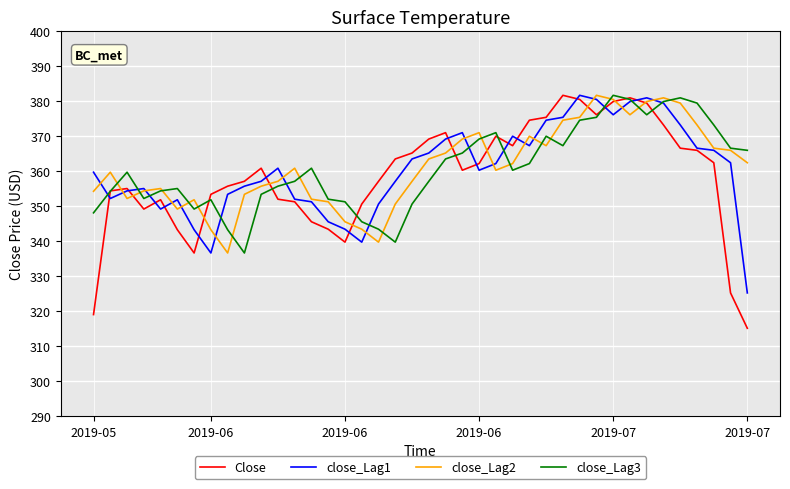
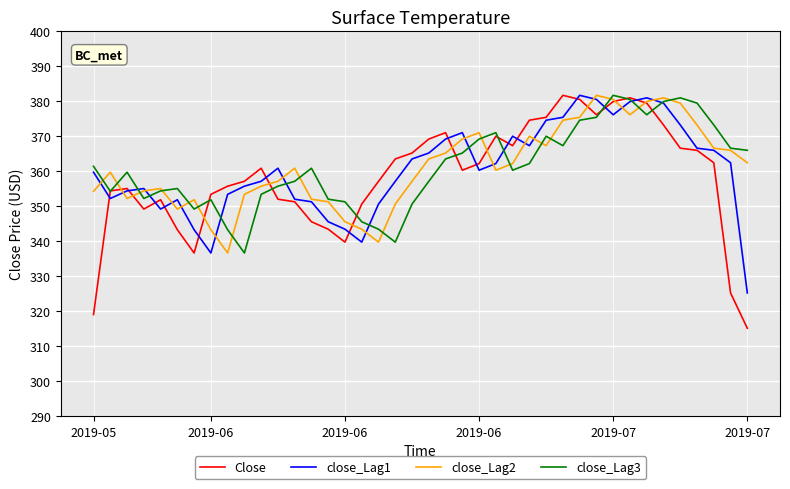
  {
    "Close": {
      "2019-05": 319
    },
    "close_Lag1": {
      "2019-05": 360
    },
    "close_Lag2": {
      "2019-05": 354
    },
    "close_Lag3": {
-     "2019-05": 348
+     "2019-05": 361
    }
  }
